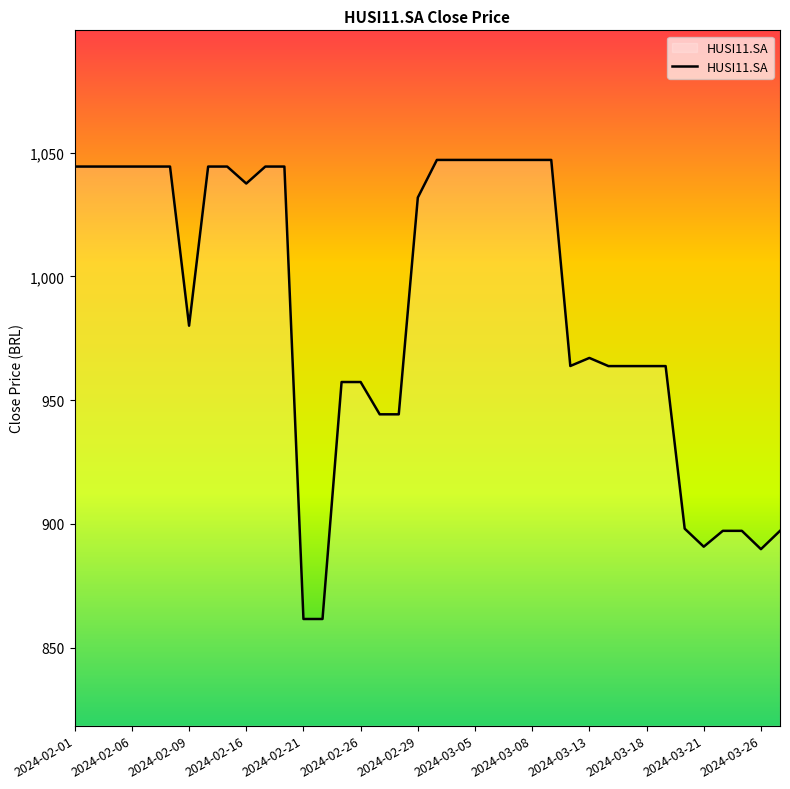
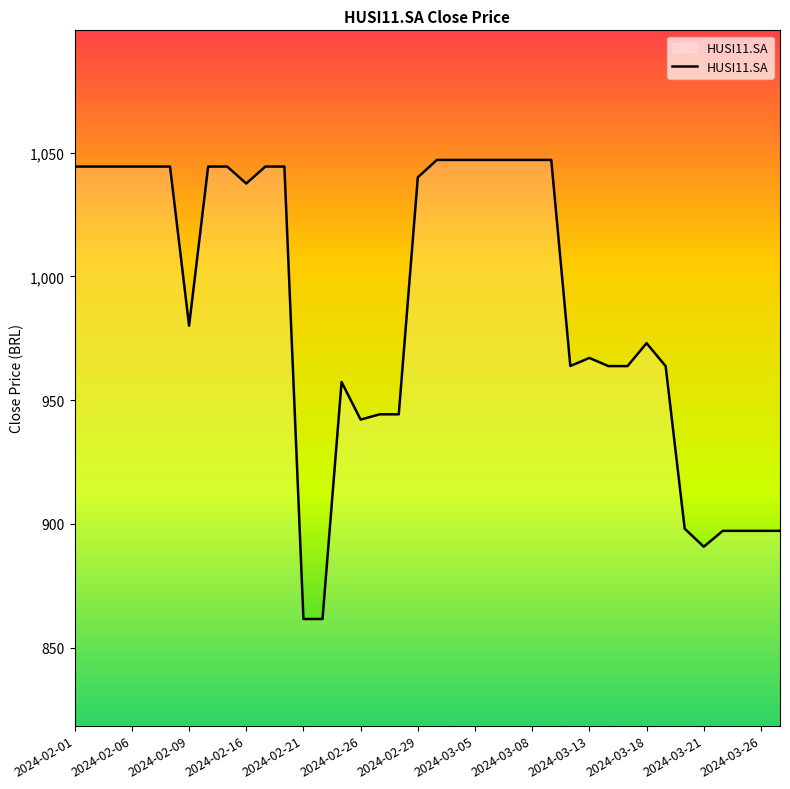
  {
    "2024-02-01": "1,044",
    "2024-02-06": "1,044",
    "2024-02-09": "980",
    "2024-02-16": "1,037",
    "2024-02-21": "862",
-   "2024-02-26": "957",
-   "2024-02-29": "1,032",
+   "2024-02-26": "942",
+   "2024-02-29": "1,040",
    "2024-03-05": "1,047",
    "2024-03-08": "1,047",
    "2024-03-13": "967",
-   "2024-03-18": "964",
+   "2024-03-18": "973",
    "2024-03-21": "891",
-   "2024-03-26": "890"
+   "2024-03-26": "897"
  }
